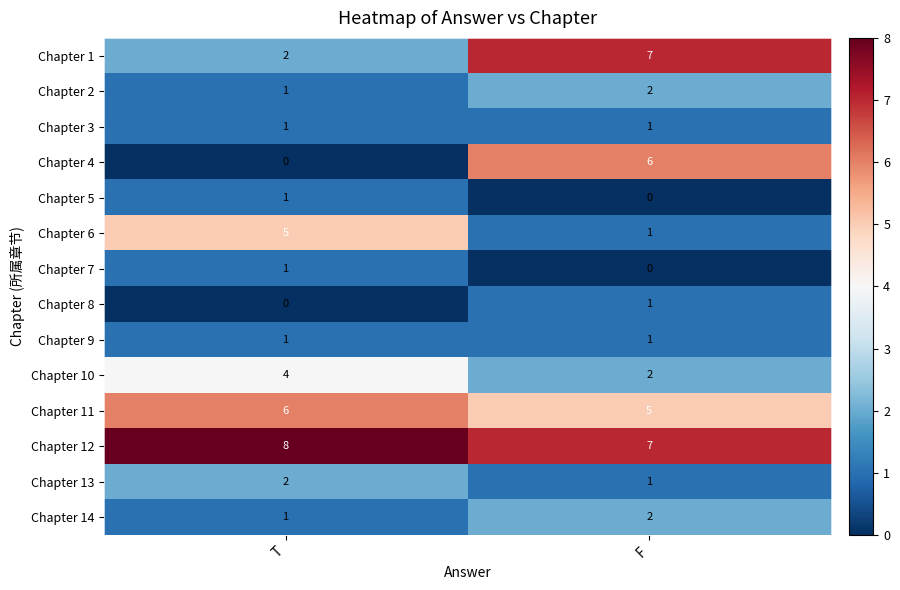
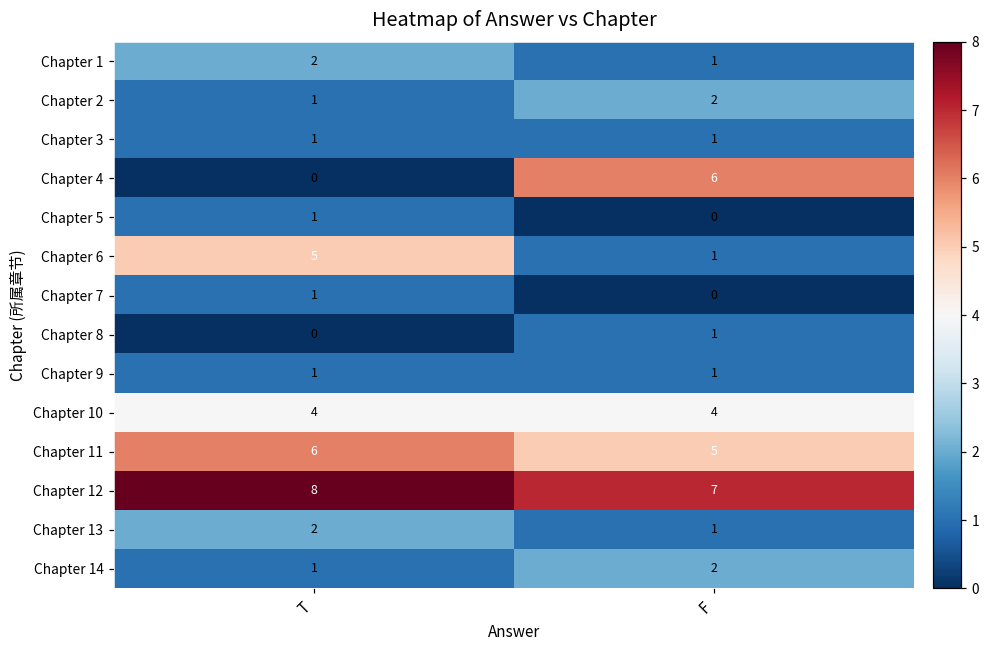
  {
    "Chapter 1": {
      "T": 2,
-     "F": 7
+     "F": 1
    },
    "Chapter 2": {
      "T": 1,
      "F": 2
    },
    "Chapter 3": {
      "T": 1,
      "F": 1
    },
    "Chapter 4": {
      "T": 0,
      "F": 6
    },
    "Chapter 5": {
      "T": 1,
      "F": 0
    },
    "Chapter 6": {
      "T": 5,
      "F": 1
    },
    "Chapter 7": {
      "T": 1,
      "F": 0
    },
    "Chapter 8": {
      "T": 0,
      "F": 1
    },
    "Chapter 9": {
      "T": 1,
      "F": 1
    },
    "Chapter 10": {
      "T": 4,
-     "F": 2
+     "F": 4
    },
    "Chapter 11": {
      "T": 6,
      "F": 5
    },
    "Chapter 12": {
      "T": 8,
      "F": 7
    },
    "Chapter 13": {
      "T": 2,
      "F": 1
    },
    "Chapter 14": {
      "T": 1,
      "F": 2
    }
  }
